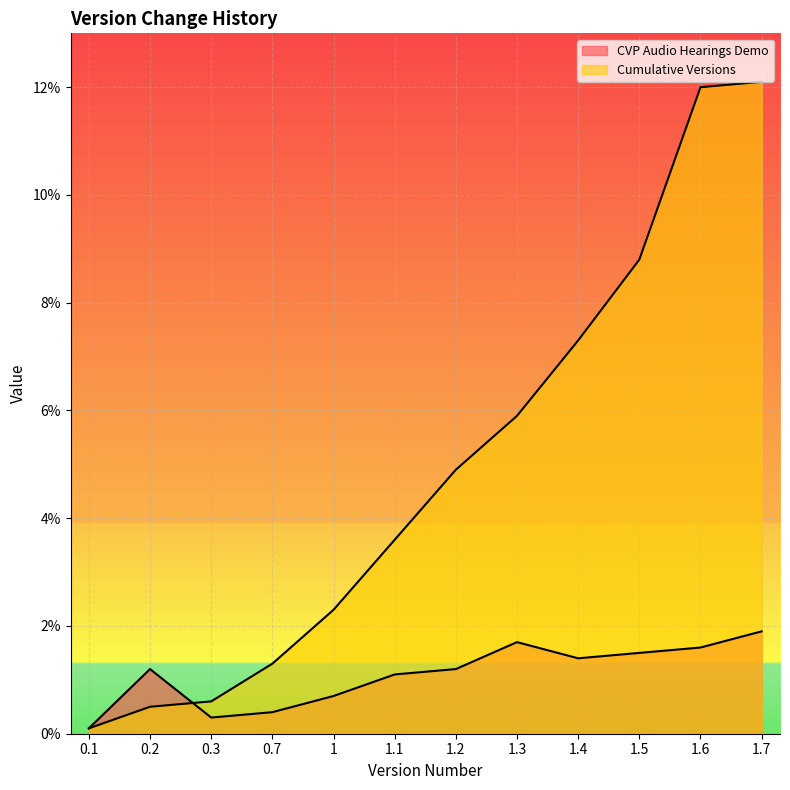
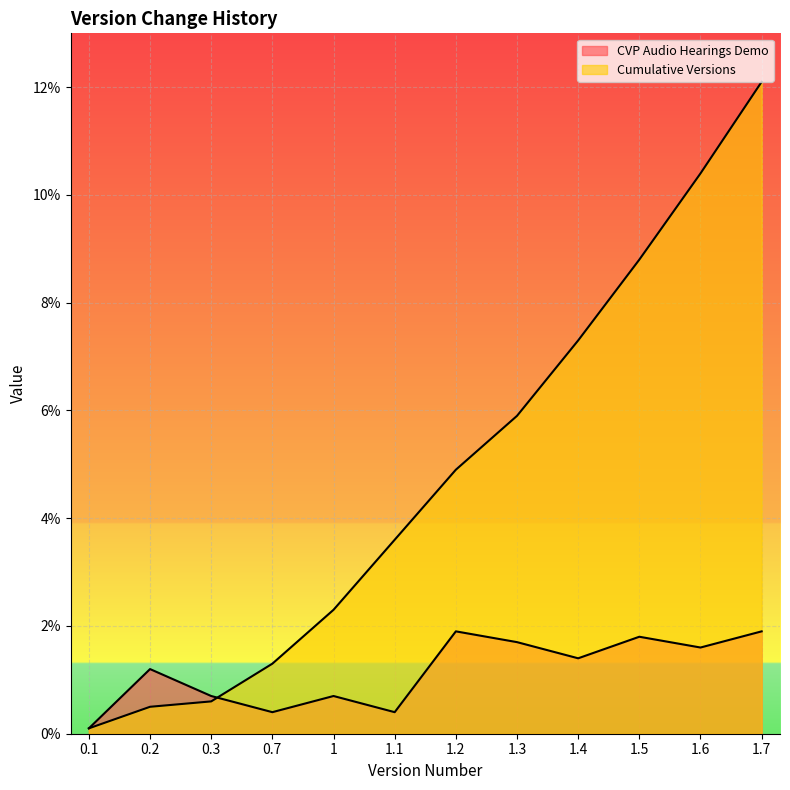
  {
    "CVP Audio Hearings Demo": {
      "0.2": "1.2%",
-     "0.3": "0.3%",
+     "0.3": "0.7%",
      "0.7": "0.4%",
      "1": "0.7%",
-     "1.1": "1.1%",
-     "1.2": "1.2%",
+     "1.1": "0.4%",
+     "1.2": "1.9%",
      "1.3": "1.7%",
      "1.4": "1.4%",
-     "1.5": "1.5%",
+     "1.5": "1.8%",
      "1.6": "1.6%",
      "1.7": "1.9%"
    },
    "Cumulative Versions": {
      "0.2": "0.5%",
      "0.3": "0.6%",
      "0.7": "1.3%",
      "1": "2.3%",
      "1.1": "3.6%",
      "1.2": "4.9%",
      "1.3": "5.9%",
      "1.4": "7.3%",
      "1.5": "8.8%",
-     "1.6": "12.0%"
+     "1.6": "10.4%"
    }
  }
